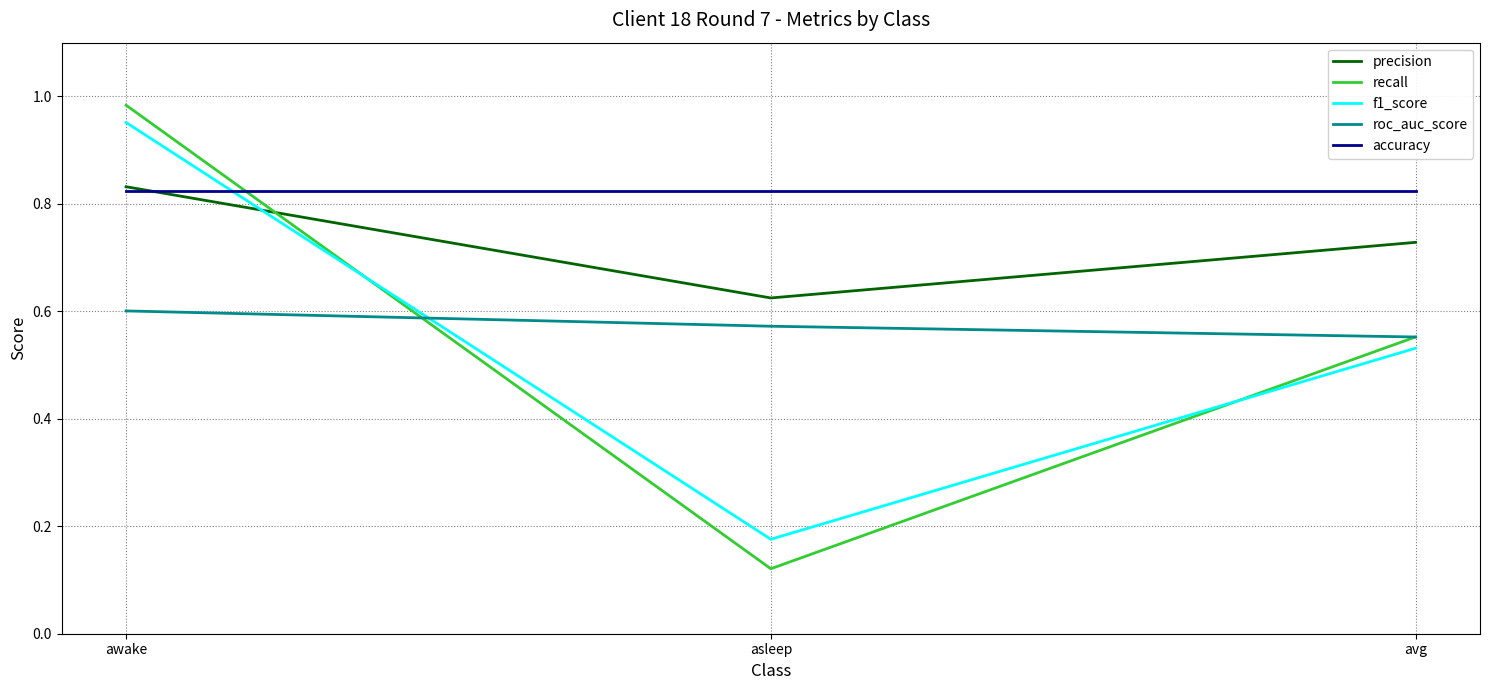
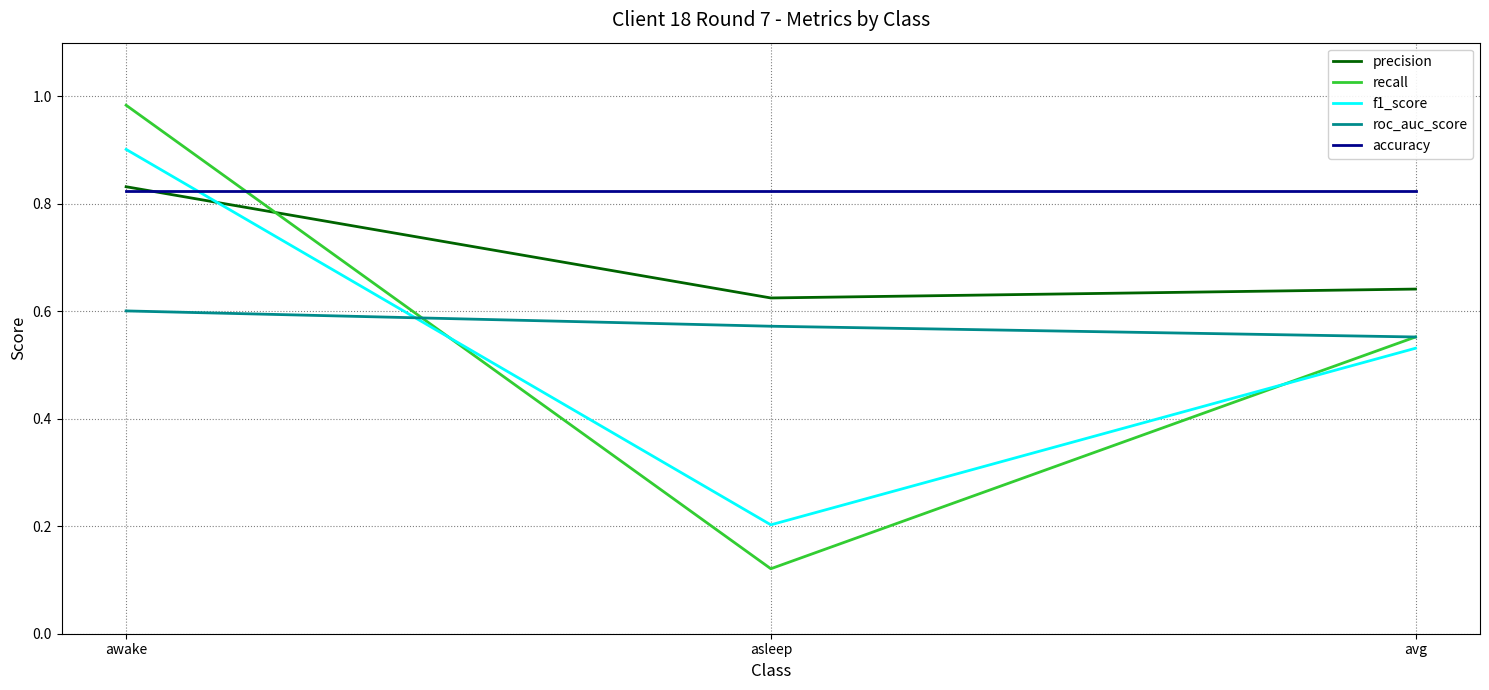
  {
    "precision": {
      "awake": 0.83,
      "asleep": 0.62,
-     "avg": 0.73
+     "avg": 0.64
    },
    "recall": {
      "awake": 0.98,
      "asleep": 0.12
    },
    "f1_score": {
-     "awake": 0.95,
-     "asleep": 0.18,
+     "awake": 0.90,
+     "asleep": 0.20,
      "avg": 0.53
    },
    "roc_auc_score": {
      "awake": 0.60,
      "asleep": 0.57
    },
    "accuracy": {
      "awake": 0.82,
      "asleep": 0.82,
      "avg": 0.82
    }
  }
